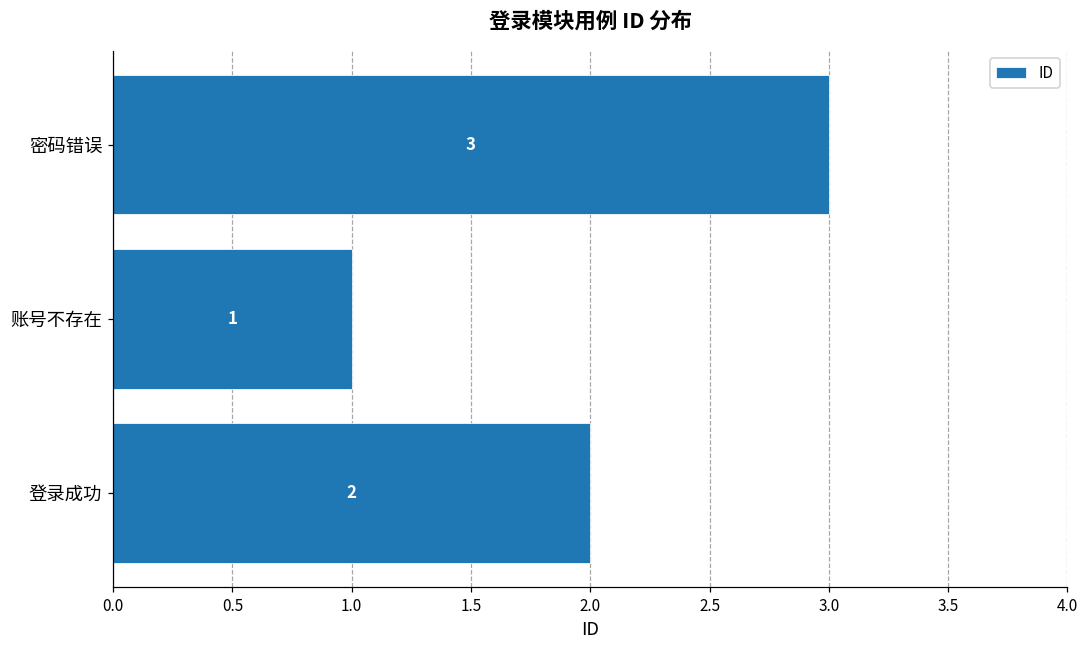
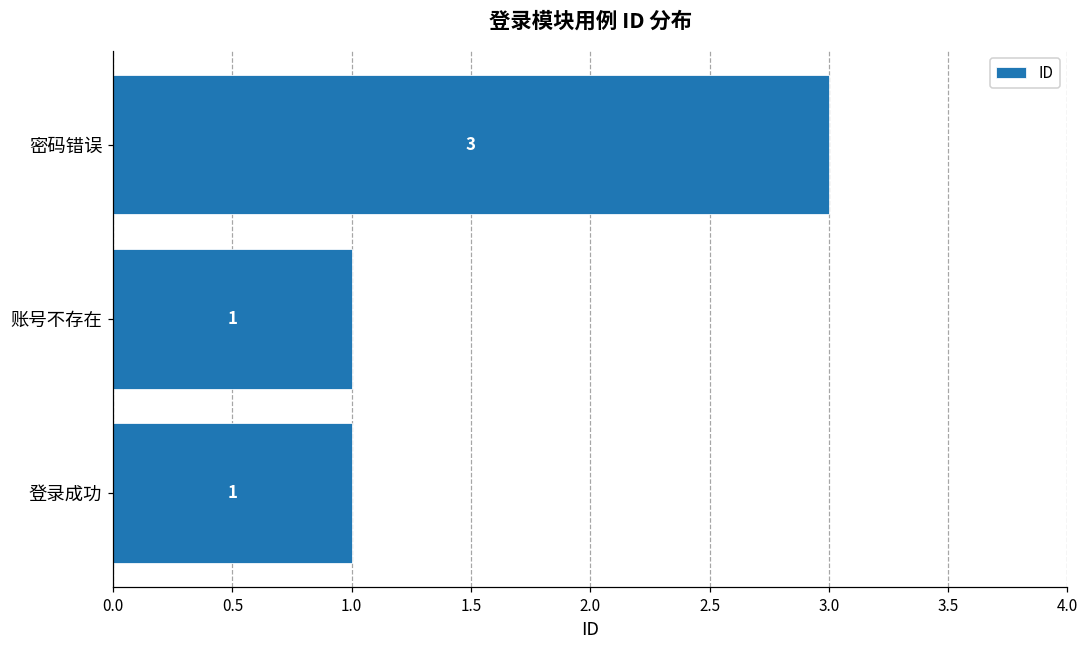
  {
    "密码错误": 3,
    "账号不存在": 1,
-   "登录成功": 2
+   "登录成功": 1
  }
